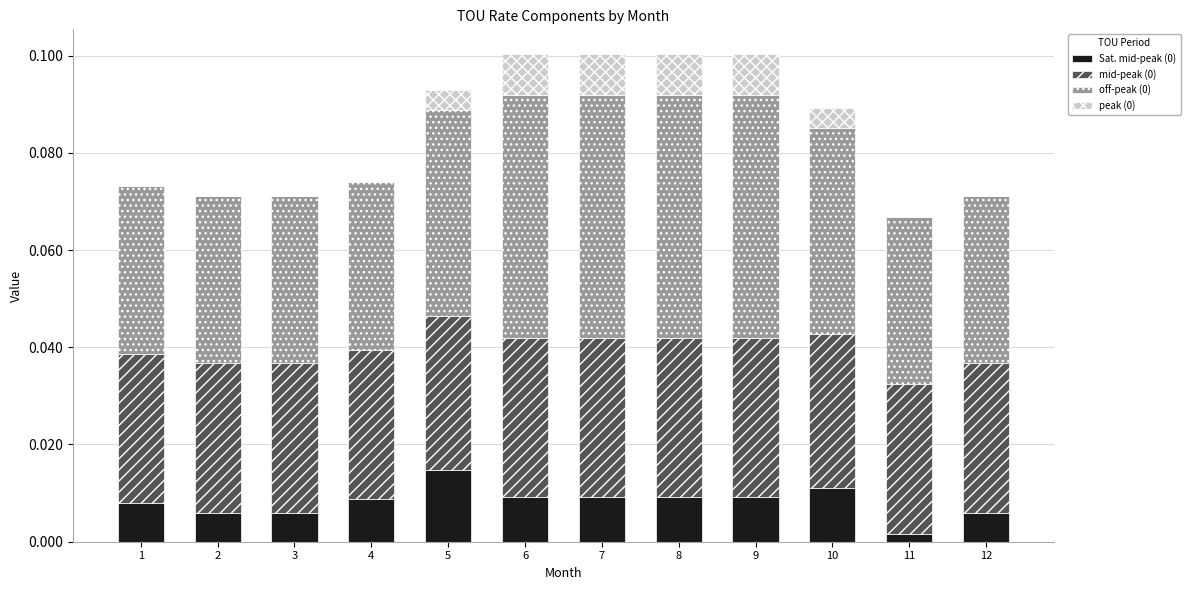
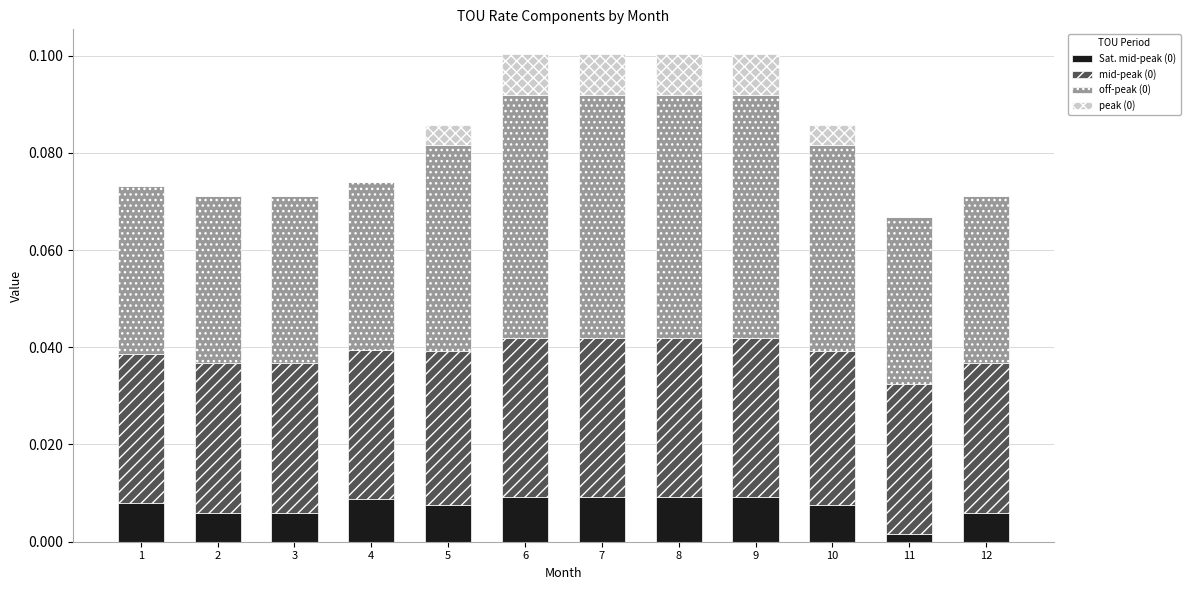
  {
    "Sat. mid-peak (0)": {
      "1": 0.008,
      "2": 0.006,
      "3": 0.006,
      "4": 0.009,
-     "5": 0.015,
+     "5": 0.008,
      "6": 0.009,
      "7": 0.009,
      "8": 0.009,
      "9": 0.009,
-     "10": 0.011,
+     "10": 0.008,
      "11": 0.002,
      "12": 0.006
    },
    "mid-peak (0)": {
      "1": 0.031,
      "2": 0.031,
      "3": 0.031,
      "4": 0.031,
      "5": 0.032,
      "6": 0.033,
      "7": 0.033,
      "8": 0.033,
      "9": 0.033,
      "10": 0.032,
      "11": 0.031,
      "12": 0.031
    },
    "off-peak (0)": {
      "1": 0.034,
      "2": 0.034,
      "3": 0.034,
      "4": 0.034,
      "5": 0.042,
      "6": 0.050,
      "7": 0.050,
      "8": 0.050,
      "9": 0.050,
      "10": 0.042,
      "11": 0.034,
      "12": 0.034
    },
    "peak (0)": {
      "1": 0.000,
      "2": 0.000,
      "3": 0.000,
      "4": 0.000,
      "5": 0.004,
      "6": 0.008,
      "7": 0.008,
      "8": 0.008,
      "9": 0.008,
      "10": 0.004,
      "11": 0.000,
      "12": 0.000
    }
  }
